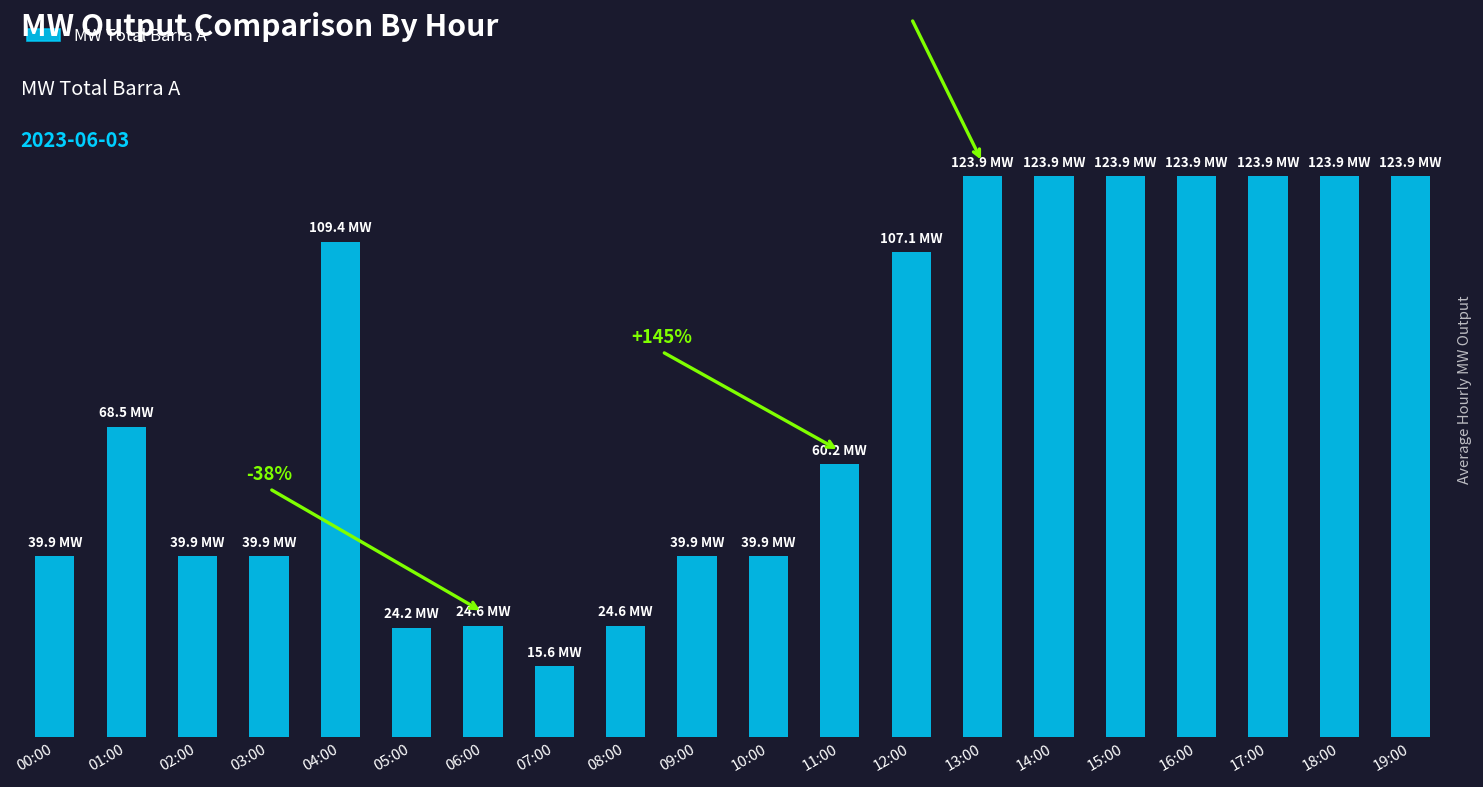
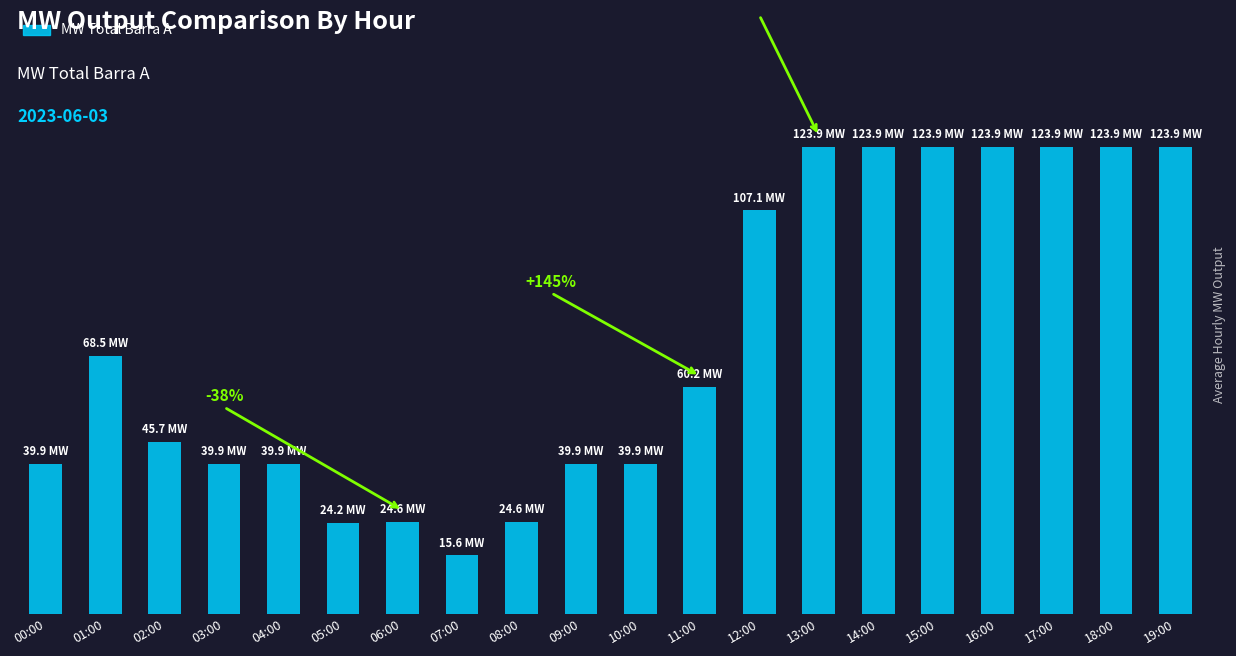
  {
    "00:00": 39.9,
    "01:00": 68.5,
-   "02:00": 39.9,
+   "02:00": 45.7,
    "03:00": 39.9,
-   "04:00": 109.4,
+   "04:00": 39.9,
    "05:00": 24.2,
    "06:00": 24.6,
    "07:00": 15.6,
    "08:00": 24.6,
    "09:00": 39.9,
    "10:00": 39.9,
    "11:00": 60.2,
    "12:00": 107.1,
    "13:00": 123.9,
    "14:00": 123.9,
    "15:00": 123.9,
    "16:00": 123.9,
    "17:00": 123.9,
    "18:00": 123.9,
    "19:00": 123.9
  }
